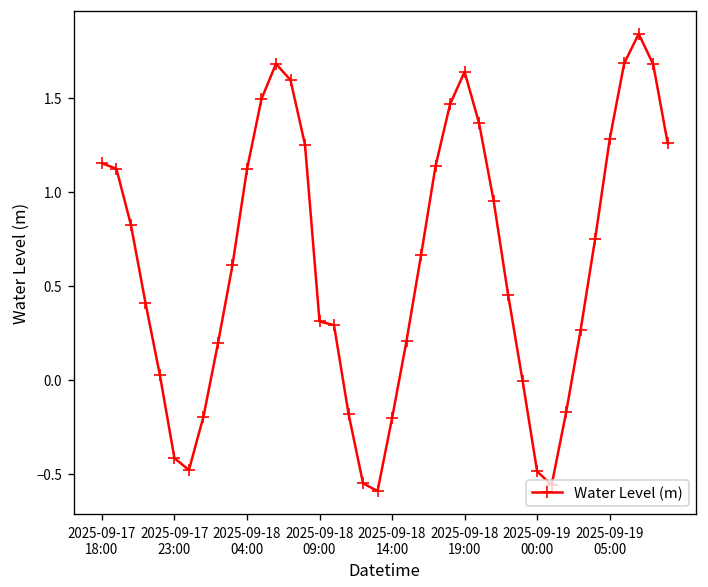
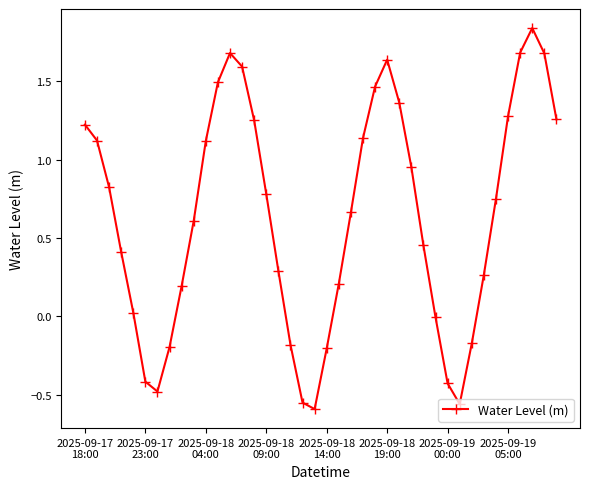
  {
-   "2025-09-17 18:00": 1.15,
+   "2025-09-17 18:00": 1.22,
    "2025-09-17 23:00": -0.42,
    "2025-09-18 04:00": 1.12,
-   "2025-09-18 09:00": 0.31,
+   "2025-09-18 09:00": 0.78,
    "2025-09-18 14:00": -0.20,
    "2025-09-18 19:00": 1.64,
-   "2025-09-19 00:00": -0.49,
+   "2025-09-19 00:00": -0.43,
    "2025-09-19 05:00": 1.28
  }
